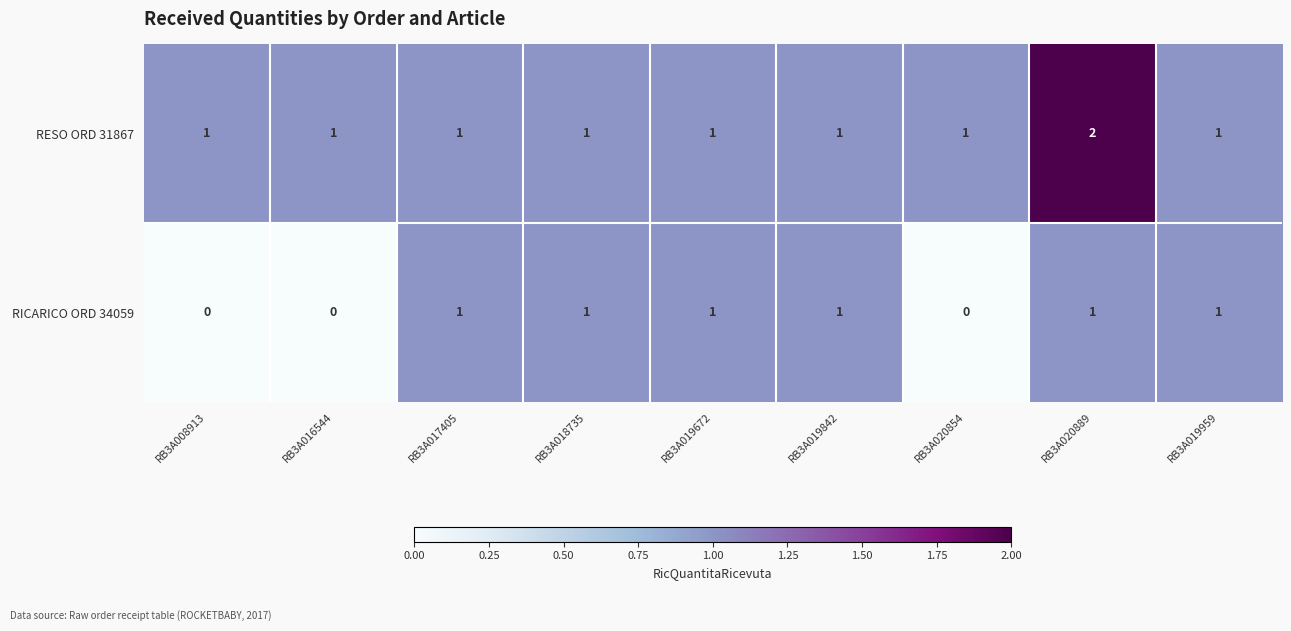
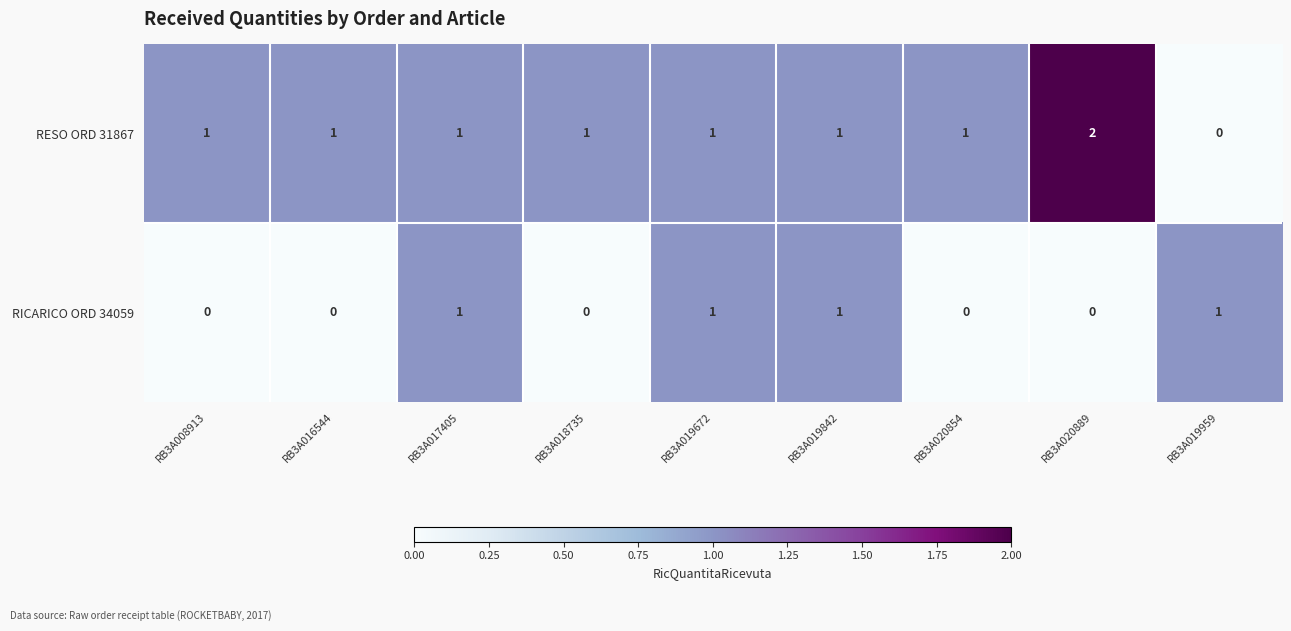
  {
    "RESO ORD 31867": {
      "RB3A008913": 1,
      "RB3A016544": 1,
      "RB3A017405": 1,
      "RB3A018735": 1,
      "RB3A019672": 1,
      "RB3A019842": 1,
      "RB3A020854": 1,
      "RB3A020889": 2,
-     "RB3A019959": 1
+     "RB3A019959": 0
    },
    "RICARICO ORD 34059": {
      "RB3A008913": 0,
      "RB3A016544": 0,
      "RB3A017405": 1,
-     "RB3A018735": 1,
+     "RB3A018735": 0,
      "RB3A019672": 1,
      "RB3A019842": 1,
      "RB3A020854": 0,
-     "RB3A020889": 1,
+     "RB3A020889": 0,
      "RB3A019959": 1
    }
  }
